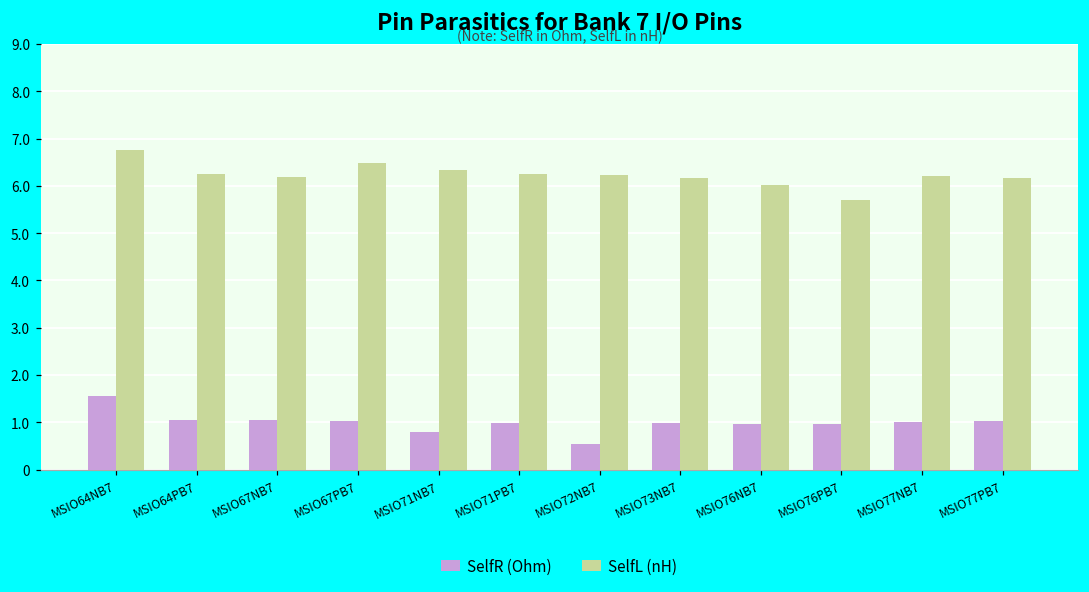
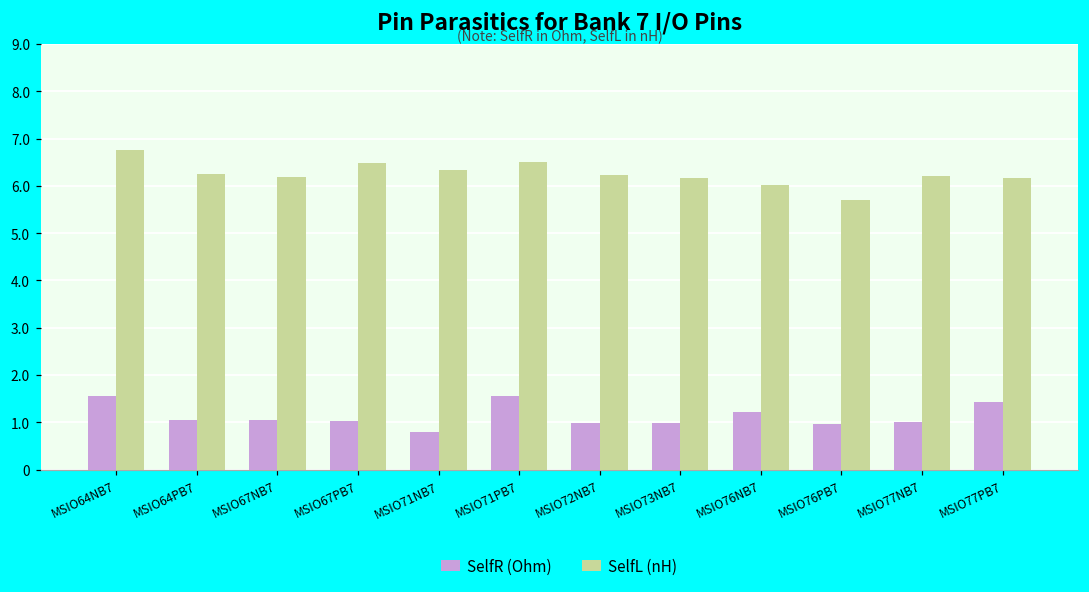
  {
    "SelfR (Ohm)": {
      "MSIO64NB7": 1.6,
      "MSIO64PB7": 1.1,
      "MSIO67NB7": 1.0,
      "MSIO67PB7": 1.0,
      "MSIO71NB7": 0.8,
-     "MSIO71PB7": 1.0,
-     "MSIO72NB7": 0.5,
+     "MSIO71PB7": 1.5,
+     "MSIO72NB7": 1.0,
      "MSIO73NB7": 1.0,
-     "MSIO76NB7": 1.0,
+     "MSIO76NB7": 1.2,
      "MSIO76PB7": 1.0,
      "MSIO77NB7": 1.0,
-     "MSIO77PB7": 1.0
+     "MSIO77PB7": 1.4
    },
    "SelfL (nH)": {
      "MSIO64NB7": 6.8,
      "MSIO64PB7": 6.2,
      "MSIO67NB7": 6.2,
      "MSIO67PB7": 6.5,
      "MSIO71NB7": 6.3,
-     "MSIO71PB7": 6.3,
+     "MSIO71PB7": 6.5,
      "MSIO72NB7": 6.2,
      "MSIO73NB7": 6.2,
      "MSIO76NB7": 6.0,
      "MSIO76PB7": 5.7,
      "MSIO77NB7": 6.2,
      "MSIO77PB7": 6.2
    }
  }
